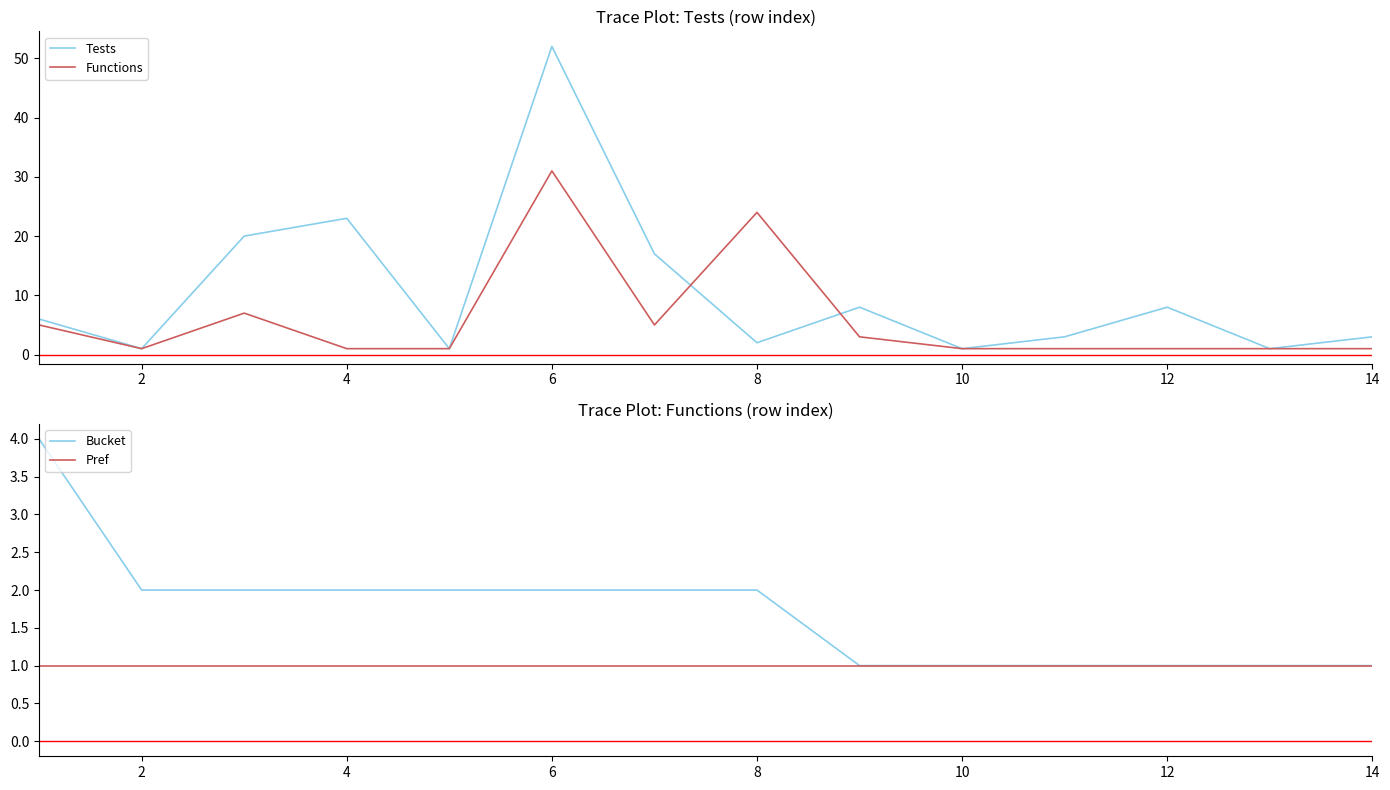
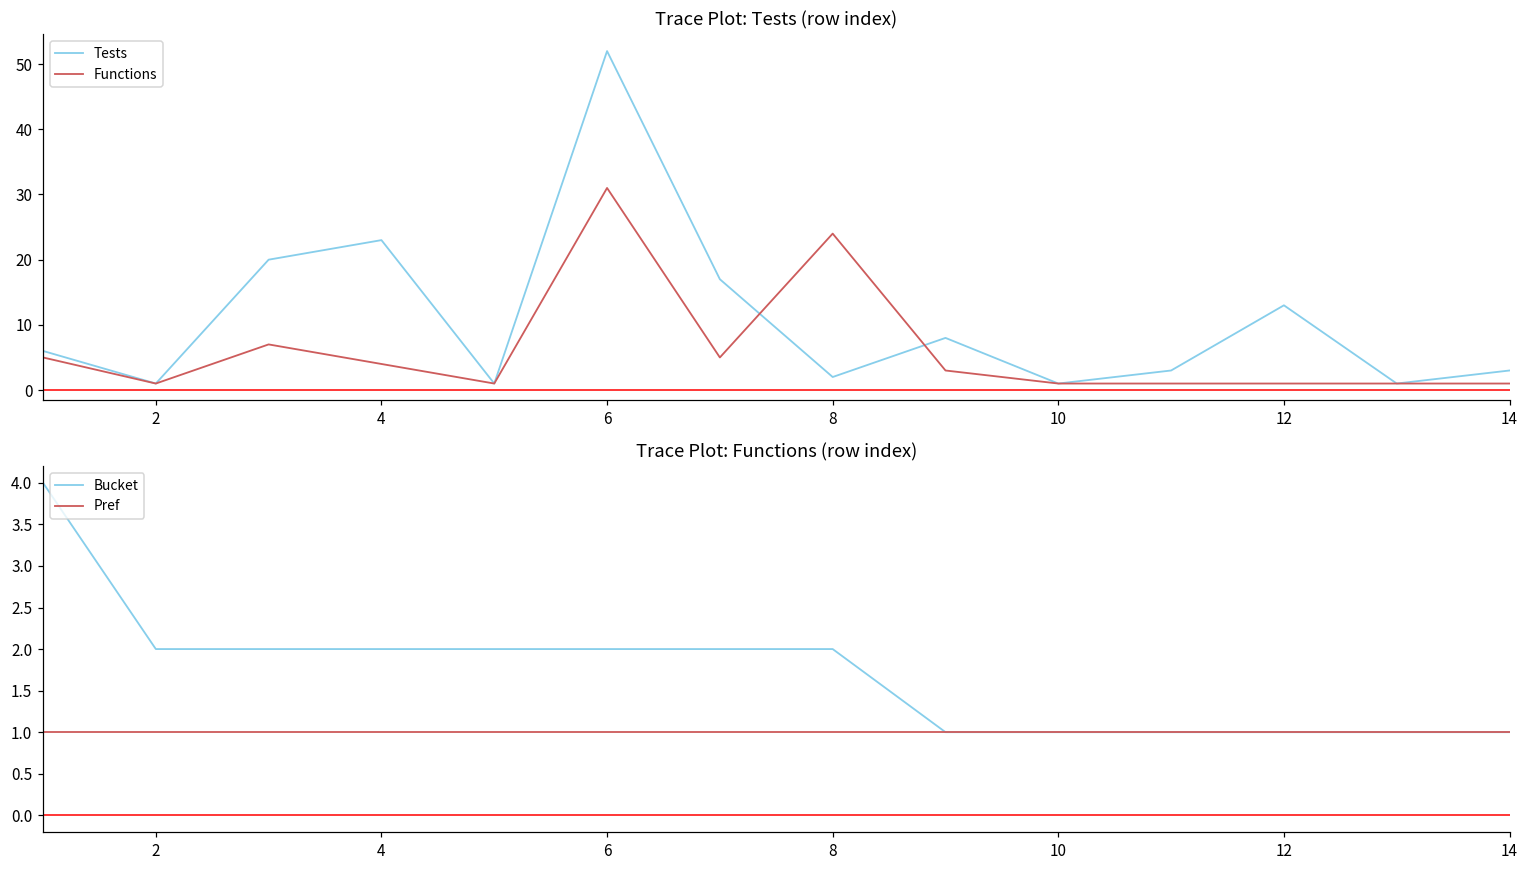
  {
    "Trace Plot: Tests (row index)": {
      "Tests": {
        "4": 23,
        "6": 52,
        "8": 2,
-       "12": 8,
+       "12": 13,
        "14": 3
      },
      "Functions": {
-       "4": 1,
+       "4": 4,
        "6": 31,
        "8": 24,
        "12": 1,
        "14": 1
      }
    },
    "Trace Plot: Functions (row index)": {
      "Bucket": {
        "2": 2.0,
        "4": 2.0,
        "6": 2.0,
        "8": 2.0
      },
      "Pref": {
        "2": 1.0,
        "4": 1.0,
        "6": 1.0,
        "8": 1.0
      }
    }
  }
